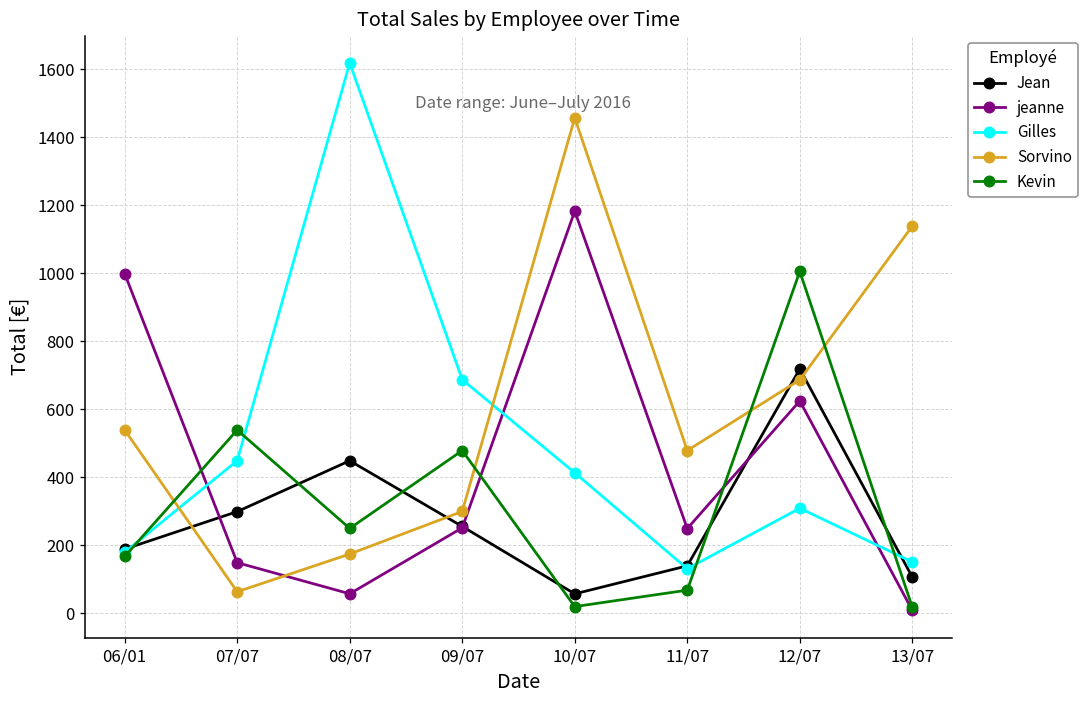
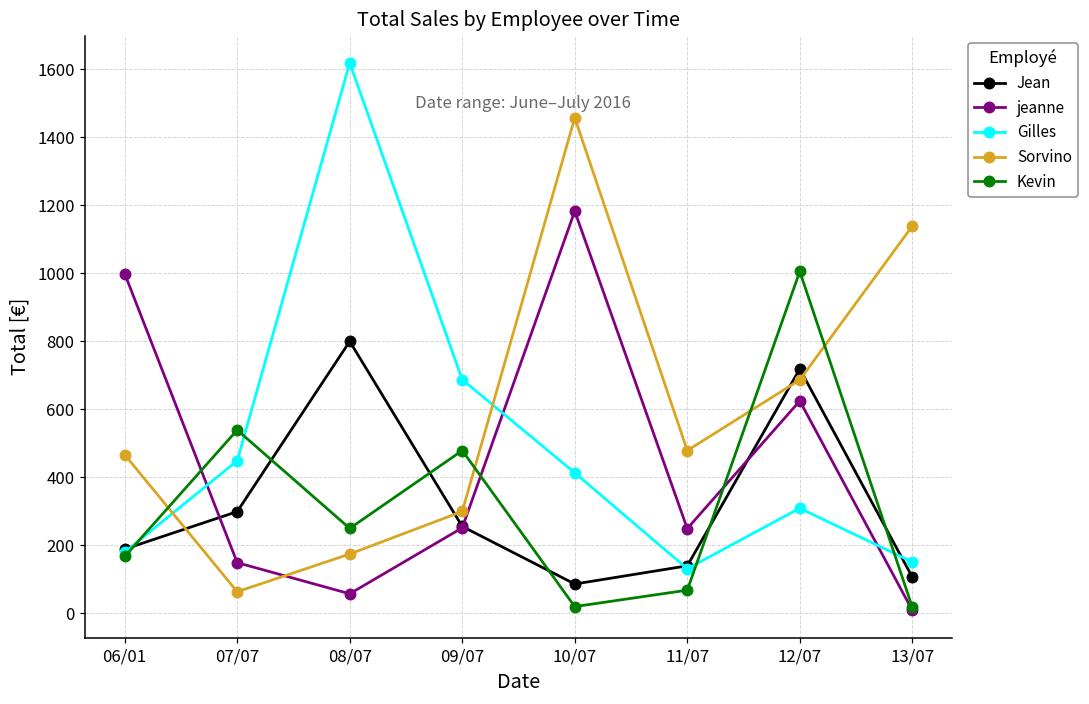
  {
    "Jean": {
      "06/01": 190,
      "07/07": 300,
-     "08/07": 450,
-     "10/07": 60,
+     "08/07": 800,
+     "10/07": 90,
      "11/07": 140,
      "12/07": 720,
      "13/07": 110
    },
    "jeanne": {
      "06/01": 1000,
      "07/07": 150,
      "08/07": 60,
      "10/07": 1180,
      "11/07": 250,
      "12/07": 630,
      "13/07": 10
    },
    "Gilles": {
      "06/01": 180,
      "07/07": 450,
      "08/07": 1620,
      "09/07": 690,
      "10/07": 410,
      "11/07": 130,
      "12/07": 310,
      "13/07": 150
    },
    "Sorvino": {
-     "06/01": 540,
+     "06/01": 470,
      "07/07": 60,
      "08/07": 170,
      "09/07": 300,
      "11/07": 480,
      "12/07": 690,
      "13/07": 1140
    },
    "Kevin": {
      "06/01": 170,
      "07/07": 540,
      "08/07": 250,
      "09/07": 480,
      "10/07": 20,
      "11/07": 70,
      "12/07": 1010,
      "13/07": 20
    }
  }
